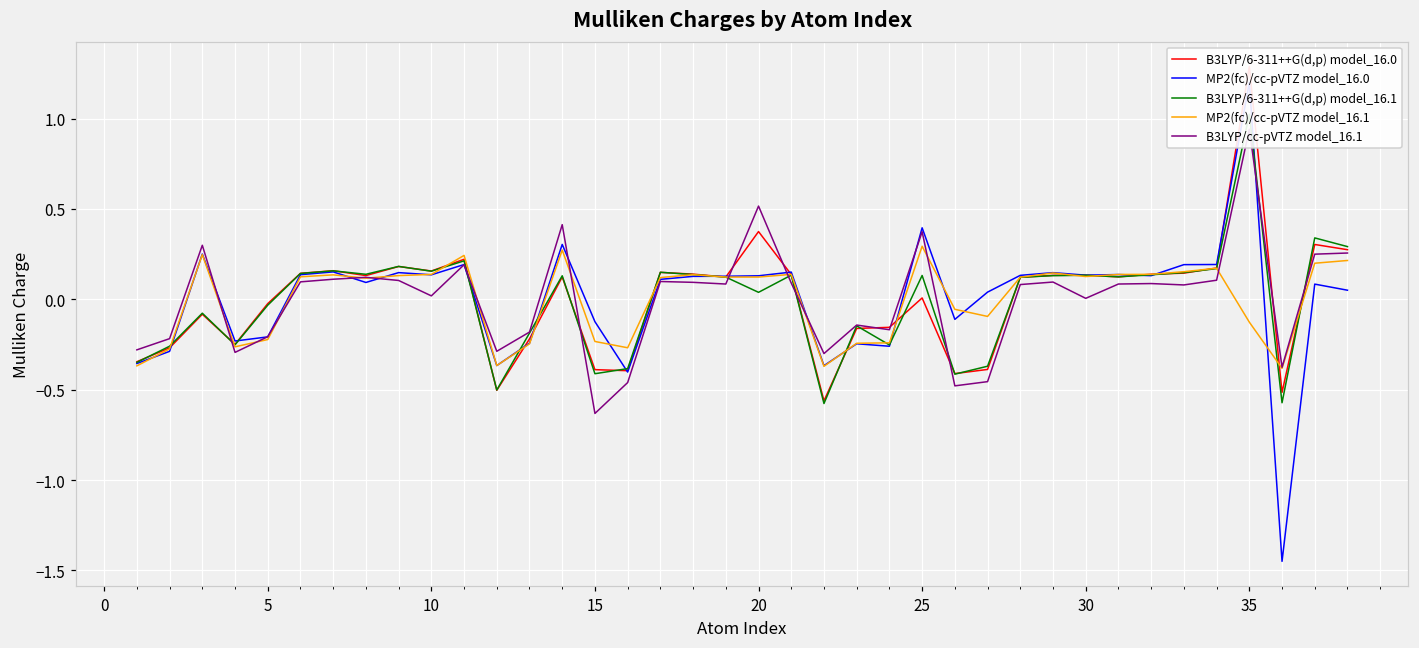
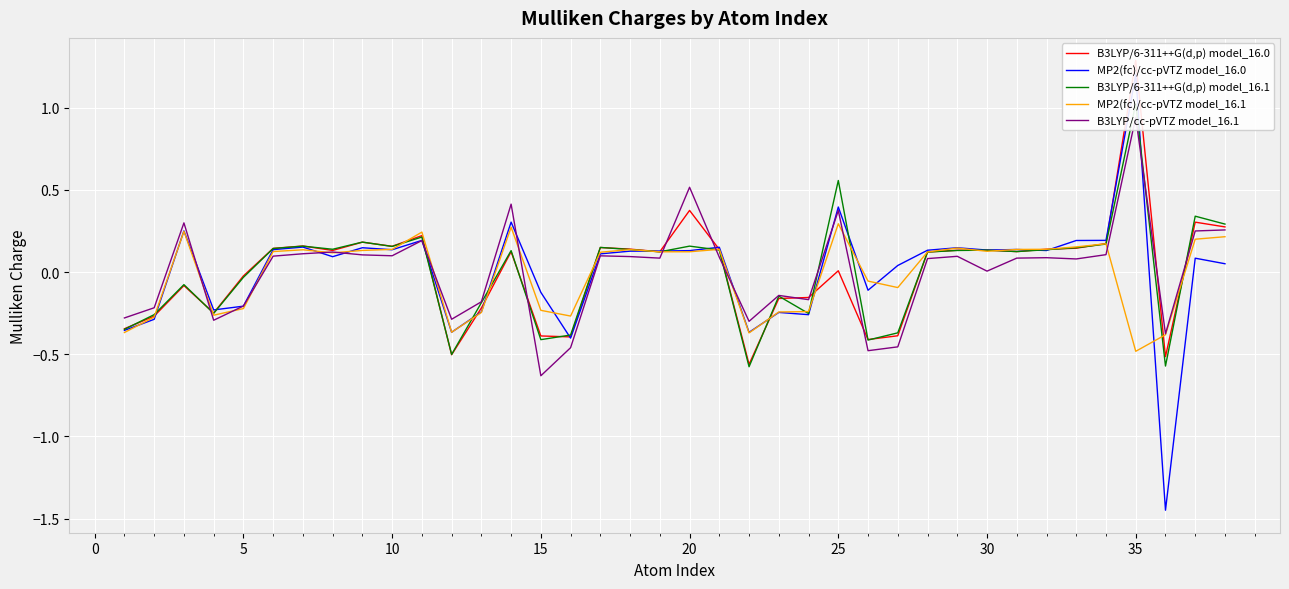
  {
    "B3LYP/6-311++G(d,p) model_16.0": {
      "15": -0.39,
      "20": 0.37,
      "25": 0.01
    },
    "MP2(fc)/cc-pVTZ model_16.0": {
      "15": -0.12,
      "25": 0.40
    },
    "B3LYP/6-311++G(d,p) model_16.1": {
      "15": -0.41,
-     "20": 0.04,
-     "25": 0.13
+     "20": 0.16,
+     "25": 0.56
    },
    "MP2(fc)/cc-pVTZ model_16.1": {
      "15": -0.23,
      "25": 0.29,
-     "35": -0.13
+     "35": -0.48
    },
    "B3LYP/cc-pVTZ model_16.1": {
-     "10": 0.02,
+     "10": 0.10,
      "15": -0.63,
      "20": 0.52,
      "25": 0.37,
      "30": 0.01
    }
  }
